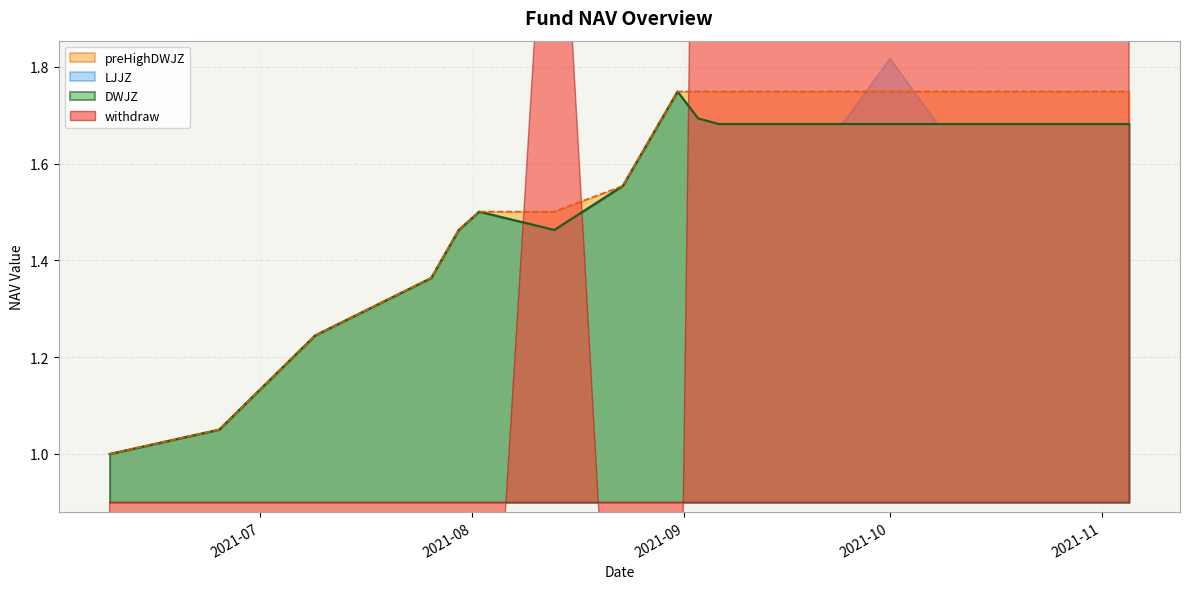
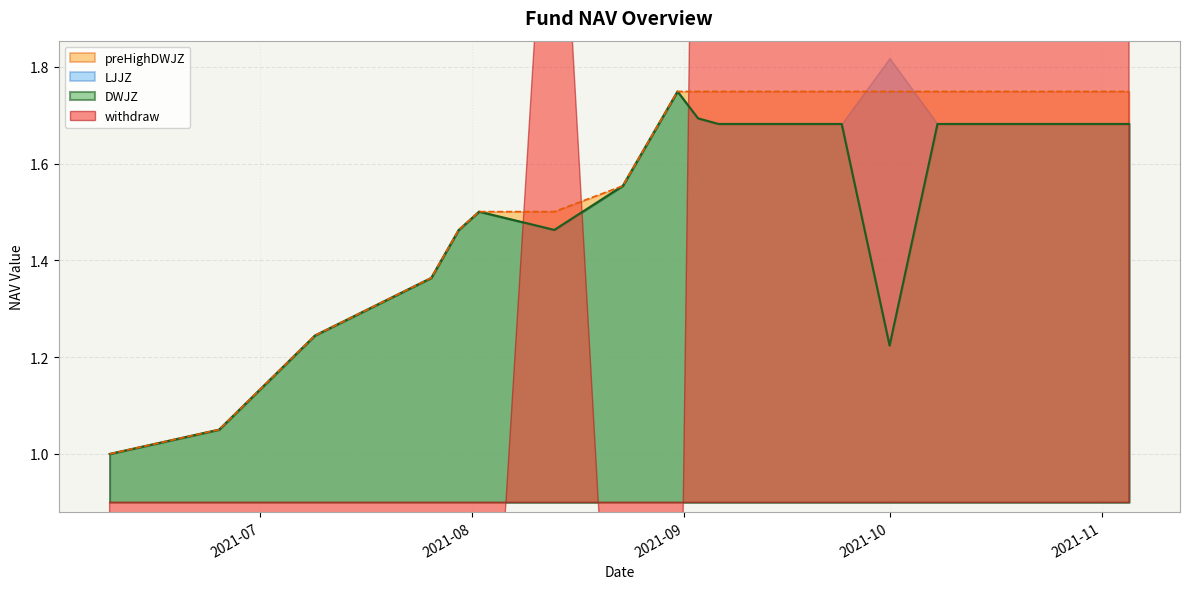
  {
    "DWJZ": {
-     "2021-10": 1.68
+     "2021-10": 1.22
    },
    "preHighDWJZ": {
      "2021-10": 1.75
    },
    "LJJZ": {
      "2021-10": 1.82
    }
  }
